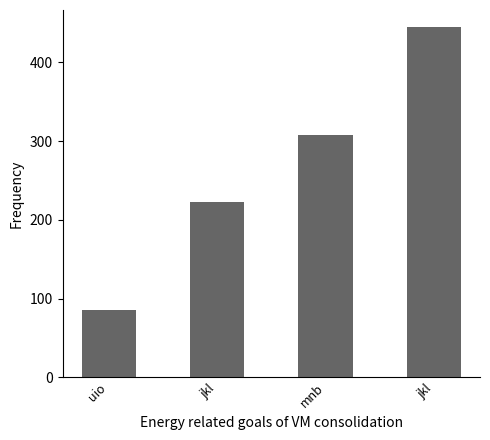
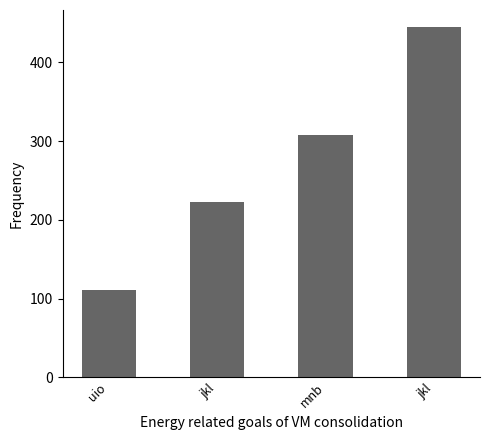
  {
-   "uio": 90,
+   "uio": 110,
    "mnb": 310
  }
